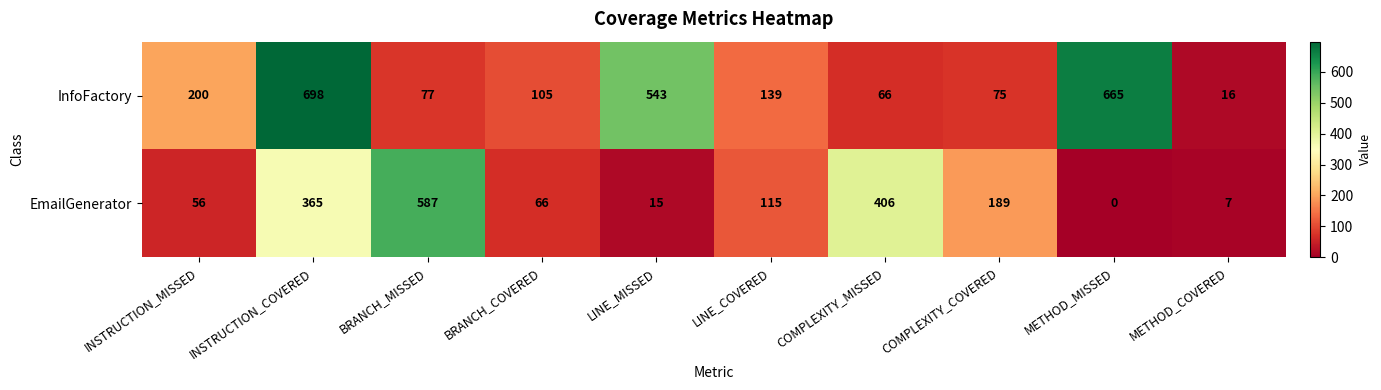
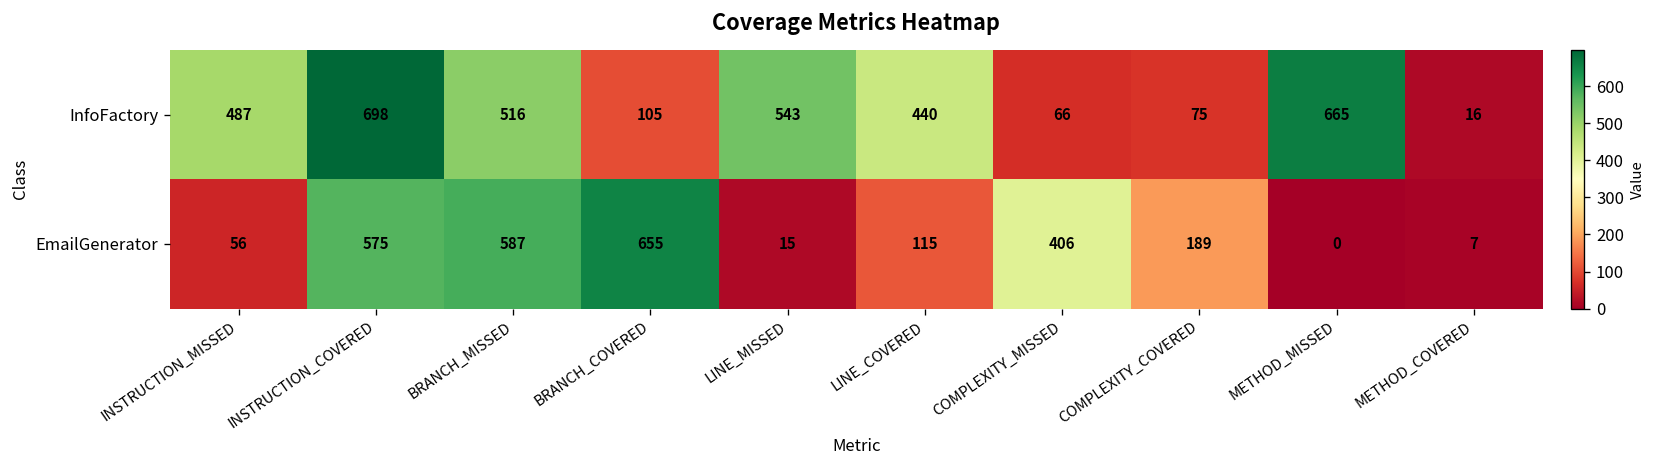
  {
    "InfoFactory": {
-     "INSTRUCTION_MISSED": 200,
+     "INSTRUCTION_MISSED": 487,
      "INSTRUCTION_COVERED": 698,
-     "BRANCH_MISSED": 77,
+     "BRANCH_MISSED": 516,
      "BRANCH_COVERED": 105,
      "LINE_MISSED": 543,
-     "LINE_COVERED": 139,
+     "LINE_COVERED": 440,
      "COMPLEXITY_MISSED": 66,
      "COMPLEXITY_COVERED": 75,
      "METHOD_MISSED": 665,
      "METHOD_COVERED": 16
    },
    "EmailGenerator": {
      "INSTRUCTION_MISSED": 56,
-     "INSTRUCTION_COVERED": 365,
+     "INSTRUCTION_COVERED": 575,
      "BRANCH_MISSED": 587,
-     "BRANCH_COVERED": 66,
+     "BRANCH_COVERED": 655,
      "LINE_MISSED": 15,
      "LINE_COVERED": 115,
      "COMPLEXITY_MISSED": 406,
      "COMPLEXITY_COVERED": 189,
      "METHOD_MISSED": 0,
      "METHOD_COVERED": 7
    }
  }
